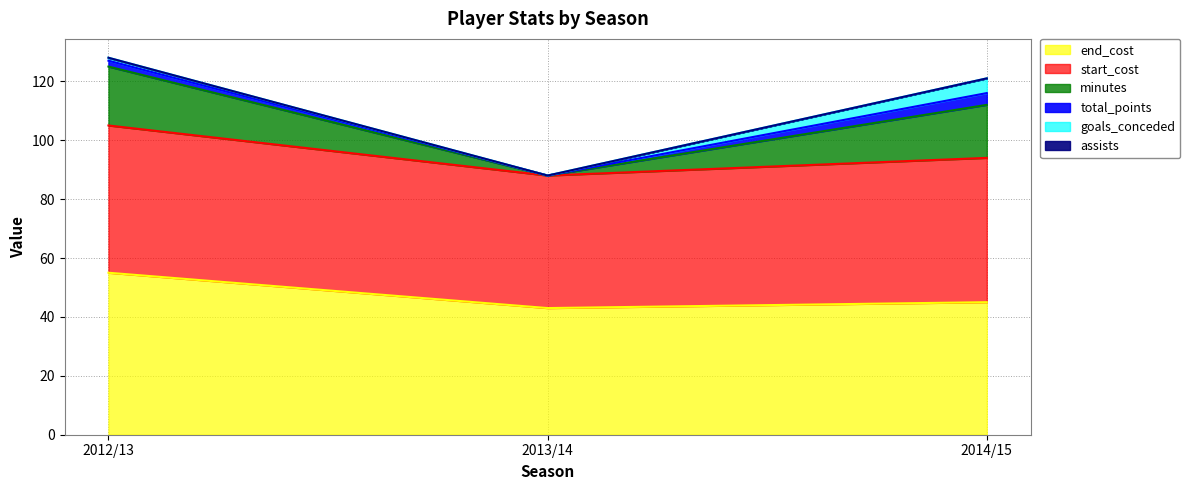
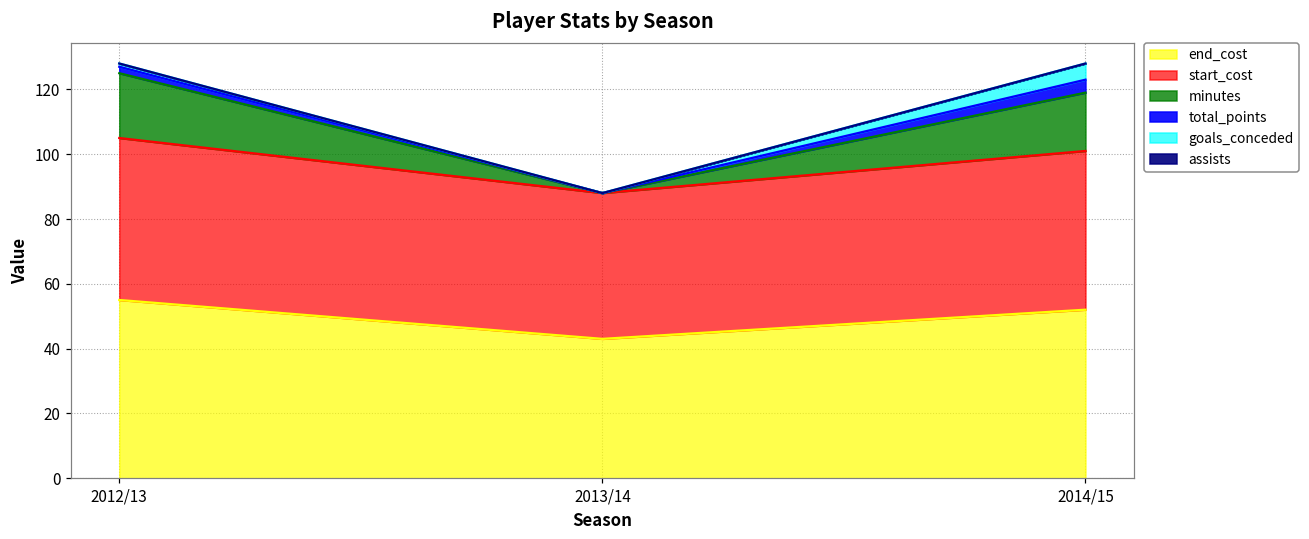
  {
    "end_cost": {
      "2012/13": 55,
      "2013/14": 43,
-     "2014/15": 45
+     "2014/15": 52
    },
    "start_cost": {
      "2012/13": 50,
      "2014/15": 49
    },
    "minutes": {
      "2012/13": 20,
      "2014/15": 18
    },
    "total_points": {
      "2012/13": 2,
      "2014/15": 4
    }
  }
